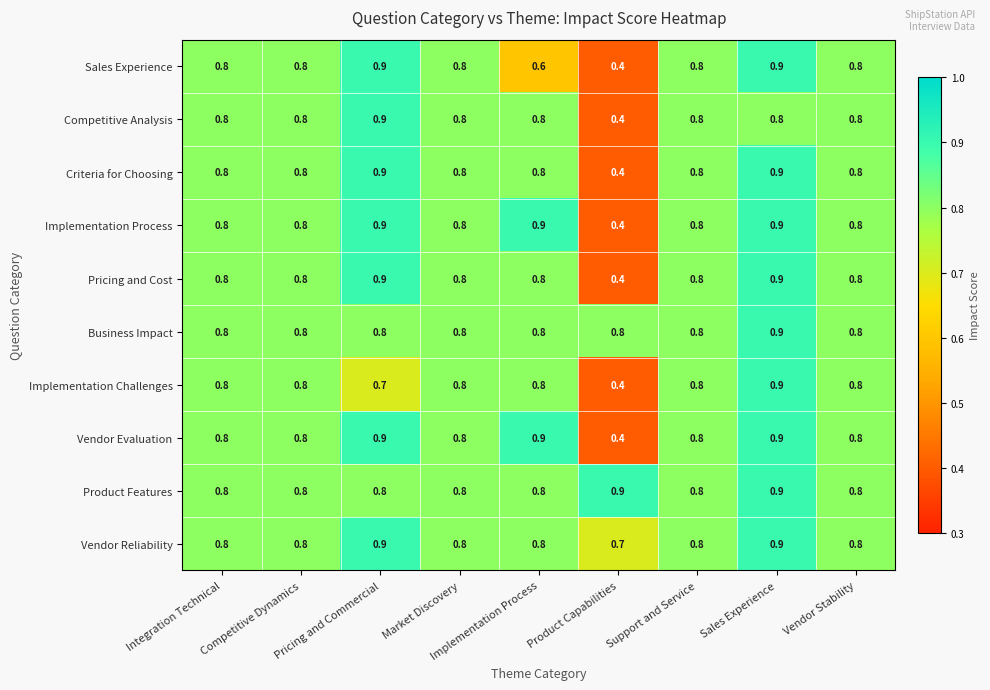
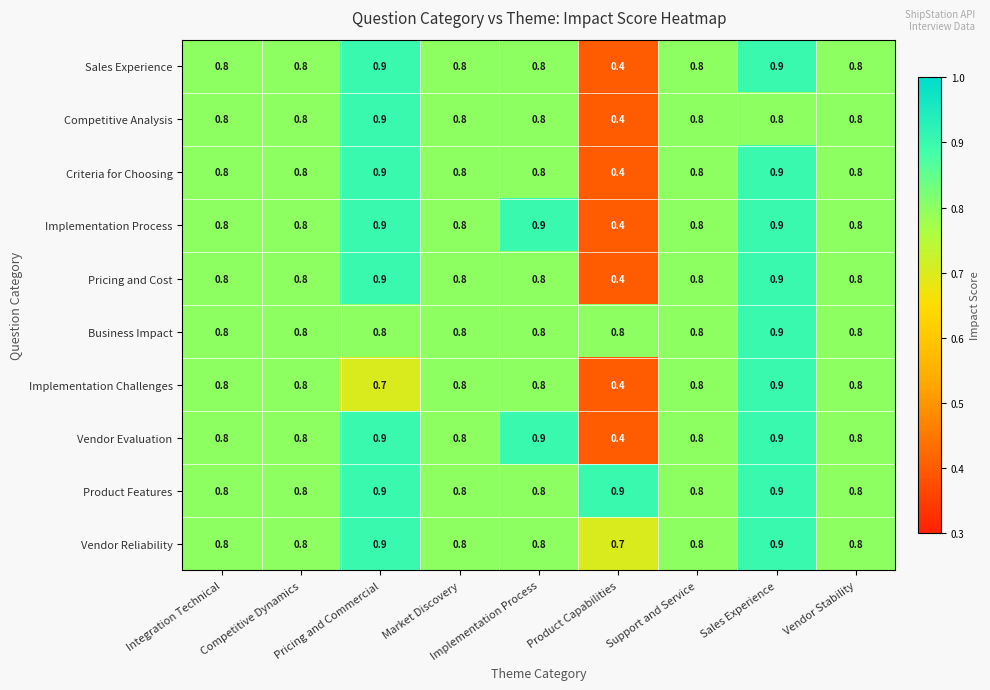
  {
    "Sales Experience": {
      "Integration Technical": 0.8,
      "Competitive Dynamics": 0.8,
      "Pricing and Commercial": 0.9,
      "Market Discovery": 0.8,
-     "Implementation Process": 0.6,
+     "Implementation Process": 0.8,
      "Product Capabilities": 0.4,
      "Support and Service": 0.8,
      "Sales Experience": 0.9,
      "Vendor Stability": 0.8
    },
    "Competitive Analysis": {
      "Integration Technical": 0.8,
      "Competitive Dynamics": 0.8,
      "Pricing and Commercial": 0.9,
      "Market Discovery": 0.8,
      "Implementation Process": 0.8,
      "Product Capabilities": 0.4,
      "Support and Service": 0.8,
      "Sales Experience": 0.8,
      "Vendor Stability": 0.8
    },
    "Criteria for Choosing": {
      "Integration Technical": 0.8,
      "Competitive Dynamics": 0.8,
      "Pricing and Commercial": 0.9,
      "Market Discovery": 0.8,
      "Implementation Process": 0.8,
      "Product Capabilities": 0.4,
      "Support and Service": 0.8,
      "Sales Experience": 0.9,
      "Vendor Stability": 0.8
    },
    "Implementation Process": {
      "Integration Technical": 0.8,
      "Competitive Dynamics": 0.8,
      "Pricing and Commercial": 0.9,
      "Market Discovery": 0.8,
      "Implementation Process": 0.9,
      "Product Capabilities": 0.4,
      "Support and Service": 0.8,
      "Sales Experience": 0.9,
      "Vendor Stability": 0.8
    },
    "Pricing and Cost": {
      "Integration Technical": 0.8,
      "Competitive Dynamics": 0.8,
      "Pricing and Commercial": 0.9,
      "Market Discovery": 0.8,
      "Implementation Process": 0.8,
      "Product Capabilities": 0.4,
      "Support and Service": 0.8,
      "Sales Experience": 0.9,
      "Vendor Stability": 0.8
    },
    "Business Impact": {
      "Integration Technical": 0.8,
      "Competitive Dynamics": 0.8,
      "Pricing and Commercial": 0.8,
      "Market Discovery": 0.8,
      "Implementation Process": 0.8,
      "Product Capabilities": 0.8,
      "Support and Service": 0.8,
      "Sales Experience": 0.9,
      "Vendor Stability": 0.8
    },
    "Implementation Challenges": {
      "Integration Technical": 0.8,
      "Competitive Dynamics": 0.8,
      "Pricing and Commercial": 0.7,
      "Market Discovery": 0.8,
      "Implementation Process": 0.8,
      "Product Capabilities": 0.4,
      "Support and Service": 0.8,
      "Sales Experience": 0.9,
      "Vendor Stability": 0.8
    },
    "Vendor Evaluation": {
      "Integration Technical": 0.8,
      "Competitive Dynamics": 0.8,
      "Pricing and Commercial": 0.9,
      "Market Discovery": 0.8,
      "Implementation Process": 0.9,
      "Product Capabilities": 0.4,
      "Support and Service": 0.8,
      "Sales Experience": 0.9,
      "Vendor Stability": 0.8
    },
    "Product Features": {
      "Integration Technical": 0.8,
      "Competitive Dynamics": 0.8,
-     "Pricing and Commercial": 0.8,
+     "Pricing and Commercial": 0.9,
      "Market Discovery": 0.8,
      "Implementation Process": 0.8,
      "Product Capabilities": 0.9,
      "Support and Service": 0.8,
      "Sales Experience": 0.9,
      "Vendor Stability": 0.8
    },
    "Vendor Reliability": {
      "Integration Technical": 0.8,
      "Competitive Dynamics": 0.8,
      "Pricing and Commercial": 0.9,
      "Market Discovery": 0.8,
      "Implementation Process": 0.8,
      "Product Capabilities": 0.7,
      "Support and Service": 0.8,
      "Sales Experience": 0.9,
      "Vendor Stability": 0.8
    }
  }
